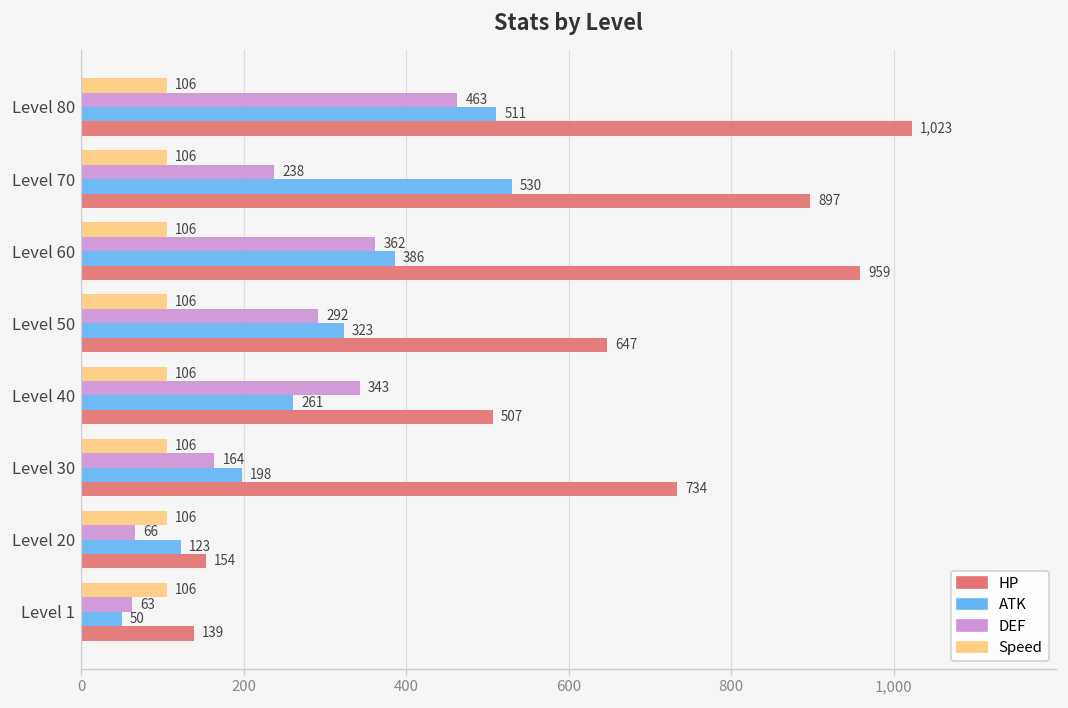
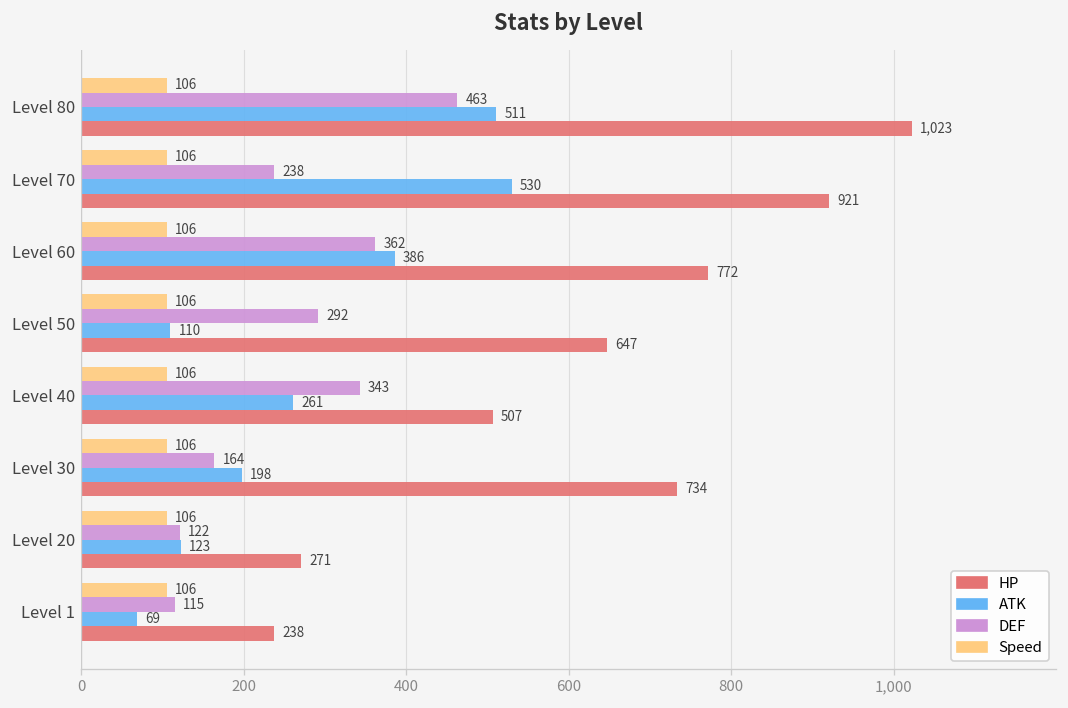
  {
    "HP": {
      "Level 80": "1,023",
-     "Level 70": "897",
-     "Level 60": "959",
+     "Level 70": "921",
+     "Level 60": "772",
      "Level 50": "647",
      "Level 40": "507",
      "Level 30": "734",
-     "Level 20": "154",
-     "Level 1": "139"
+     "Level 20": "271",
+     "Level 1": "238"
    },
    "ATK": {
      "Level 80": "511",
      "Level 70": "530",
      "Level 60": "386",
-     "Level 50": "323",
+     "Level 50": "110",
      "Level 40": "261",
      "Level 30": "198",
      "Level 20": "123",
-     "Level 1": "50"
+     "Level 1": "69"
    },
    "DEF": {
      "Level 80": "463",
      "Level 70": "238",
      "Level 60": "362",
      "Level 50": "292",
      "Level 40": "343",
      "Level 30": "164",
-     "Level 20": "66",
-     "Level 1": "63"
+     "Level 20": "122",
+     "Level 1": "115"
    },
    "Speed": {
      "Level 80": "106",
      "Level 70": "106",
      "Level 60": "106",
      "Level 50": "106",
      "Level 40": "106",
      "Level 30": "106",
      "Level 20": "106",
      "Level 1": "106"
    }
  }
